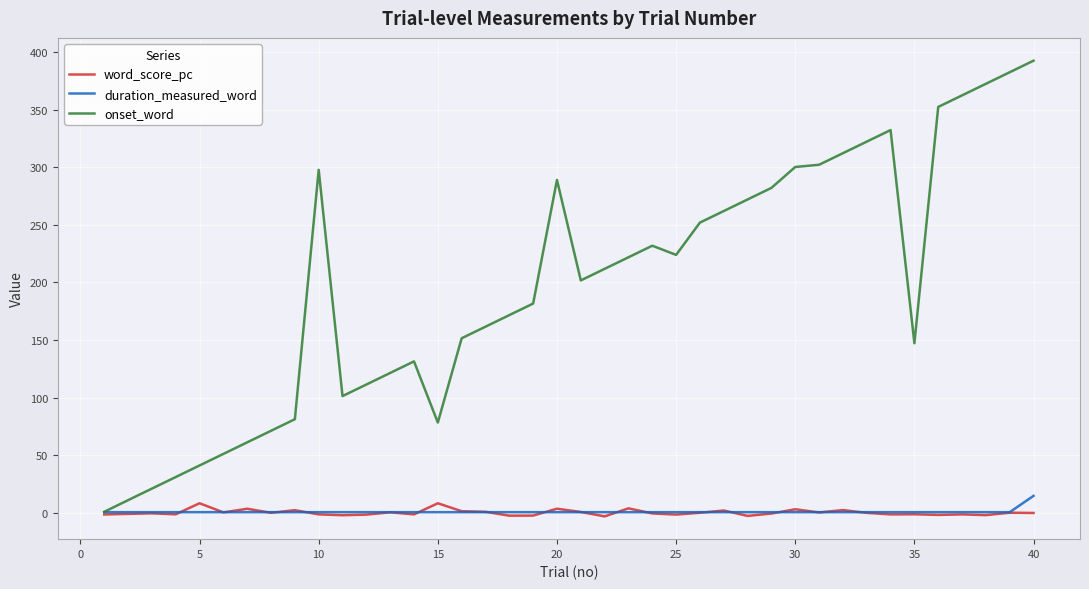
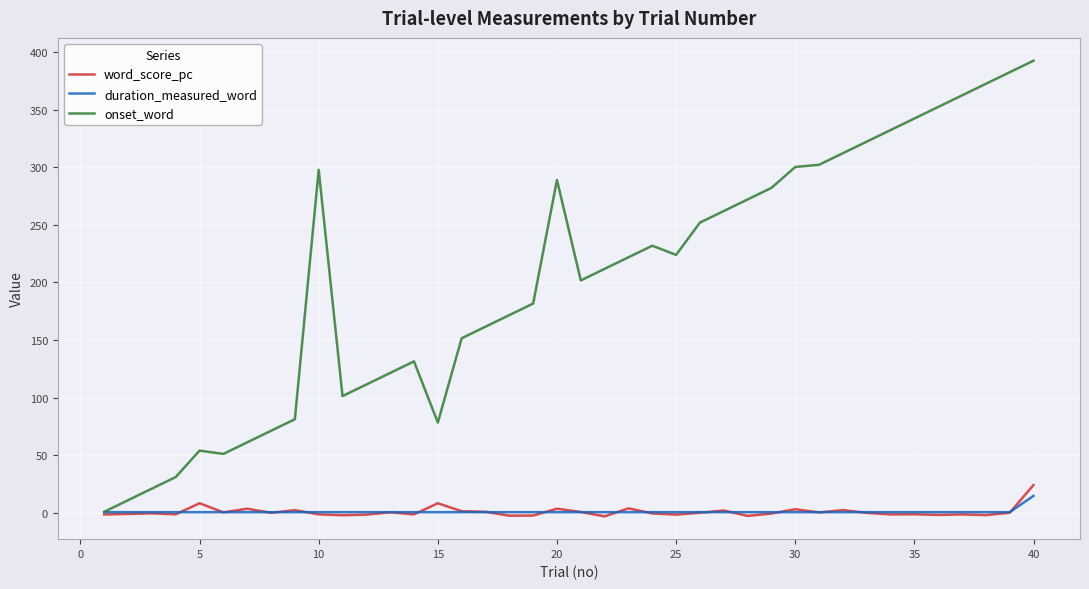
  {
    "word_score_pc": {
      "5": 8,
      "15": 8,
      "20": 4,
      "30": 3,
-     "40": 0
+     "40": 24
    },
    "duration_measured_word": {
      "5": 1,
      "15": 1,
      "20": 1,
      "30": 1,
      "40": 15
    },
    "onset_word": {
-     "5": 41,
+     "5": 54,
      "10": 298,
      "15": 78,
      "20": 289,
      "25": 224,
      "30": 300,
-     "35": 147,
+     "35": 342,
      "40": 392
    }
  }
